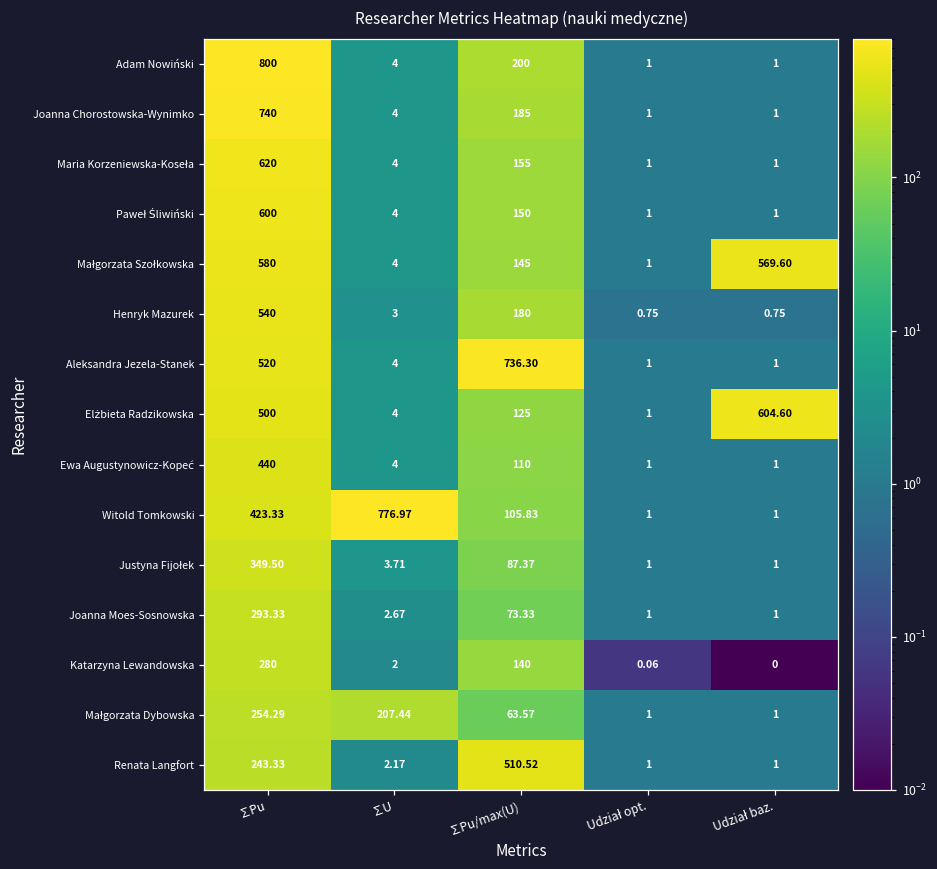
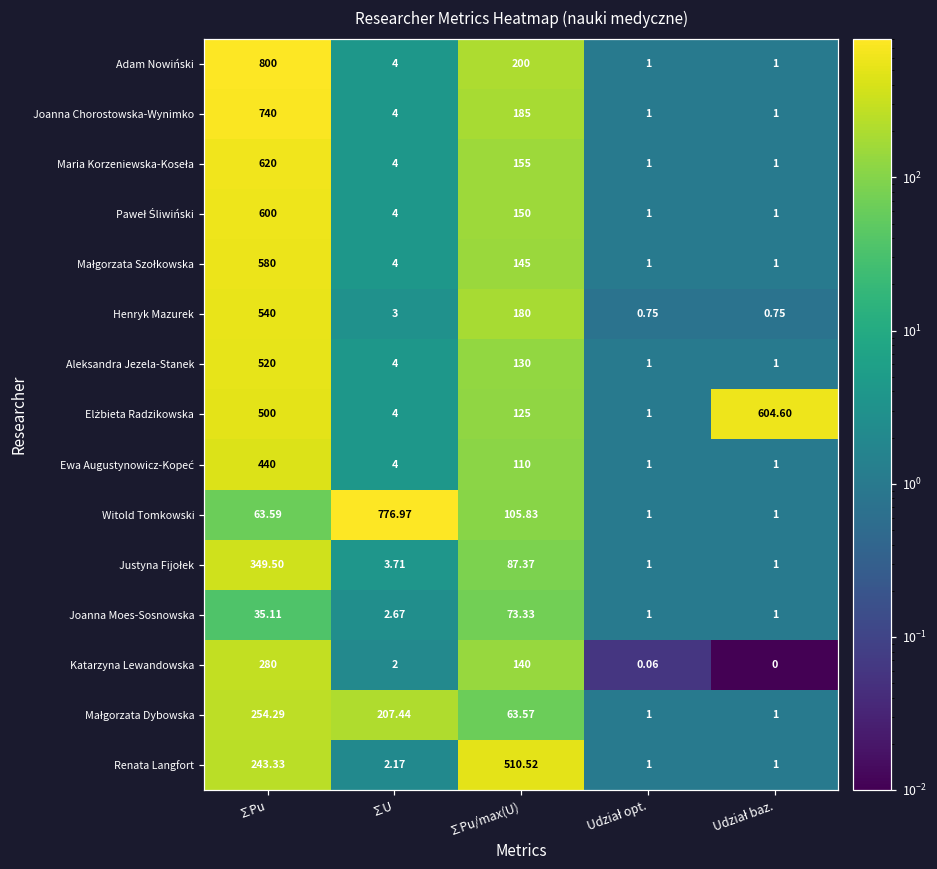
  {
    "Adam Nowiński": {
      "∑Pu": 800,
      "∑U": 4,
      "∑Pu/max(U)": 200,
      "Udział opt.": 1,
      "Udział baz.": 1
    },
    "Joanna Chorostowska-Wynimko": {
      "∑Pu": 740,
      "∑U": 4,
      "∑Pu/max(U)": 185,
      "Udział opt.": 1,
      "Udział baz.": 1
    },
    "Maria Korzeniewska-Koseła": {
      "∑Pu": 620,
      "∑U": 4,
      "∑Pu/max(U)": 155,
      "Udział opt.": 1,
      "Udział baz.": 1
    },
    "Paweł Śliwiński": {
      "∑Pu": 600,
      "∑U": 4,
      "∑Pu/max(U)": 150,
      "Udział opt.": 1,
      "Udział baz.": 1
    },
    "Małgorzata Szołkowska": {
      "∑Pu": 580,
      "∑U": 4,
      "∑Pu/max(U)": 145,
      "Udział opt.": 1,
-     "Udział baz.": 569.60
+     "Udział baz.": 1
    },
    "Henryk Mazurek": {
      "∑Pu": 540,
      "∑U": 3,
      "∑Pu/max(U)": 180,
      "Udział opt.": 0.75,
      "Udział baz.": 0.75
    },
    "Aleksandra Jezela-Stanek": {
      "∑Pu": 520,
      "∑U": 4,
-     "∑Pu/max(U)": 736.30,
+     "∑Pu/max(U)": 130,
      "Udział opt.": 1,
      "Udział baz.": 1
    },
    "Elżbieta Radzikowska": {
      "∑Pu": 500,
      "∑U": 4,
      "∑Pu/max(U)": 125,
      "Udział opt.": 1,
      "Udział baz.": 604.60
    },
    "Ewa Augustynowicz-Kopeć": {
      "∑Pu": 440,
      "∑U": 4,
      "∑Pu/max(U)": 110,
      "Udział opt.": 1,
      "Udział baz.": 1
    },
    "Witold Tomkowski": {
-     "∑Pu": 423.33,
+     "∑Pu": 63.59,
      "∑U": 776.97,
      "∑Pu/max(U)": 105.83,
      "Udział opt.": 1,
      "Udział baz.": 1
    },
    "Justyna Fijołek": {
      "∑Pu": 349.50,
      "∑U": 3.71,
      "∑Pu/max(U)": 87.37,
      "Udział opt.": 1,
      "Udział baz.": 1
    },
    "Joanna Moes-Sosnowska": {
-     "∑Pu": 293.33,
+     "∑Pu": 35.11,
      "∑U": 2.67,
      "∑Pu/max(U)": 73.33,
      "Udział opt.": 1,
      "Udział baz.": 1
    },
    "Katarzyna Lewandowska": {
      "∑Pu": 280,
      "∑U": 2,
      "∑Pu/max(U)": 140,
      "Udział opt.": 0.06,
      "Udział baz.": 0
    },
    "Małgorzata Dybowska": {
      "∑Pu": 254.29,
      "∑U": 207.44,
      "∑Pu/max(U)": 63.57,
      "Udział opt.": 1,
      "Udział baz.": 1
    },
    "Renata Langfort": {
      "∑Pu": 243.33,
      "∑U": 2.17,
      "∑Pu/max(U)": 510.52,
      "Udział opt.": 1,
      "Udział baz.": 1
    }
  }
